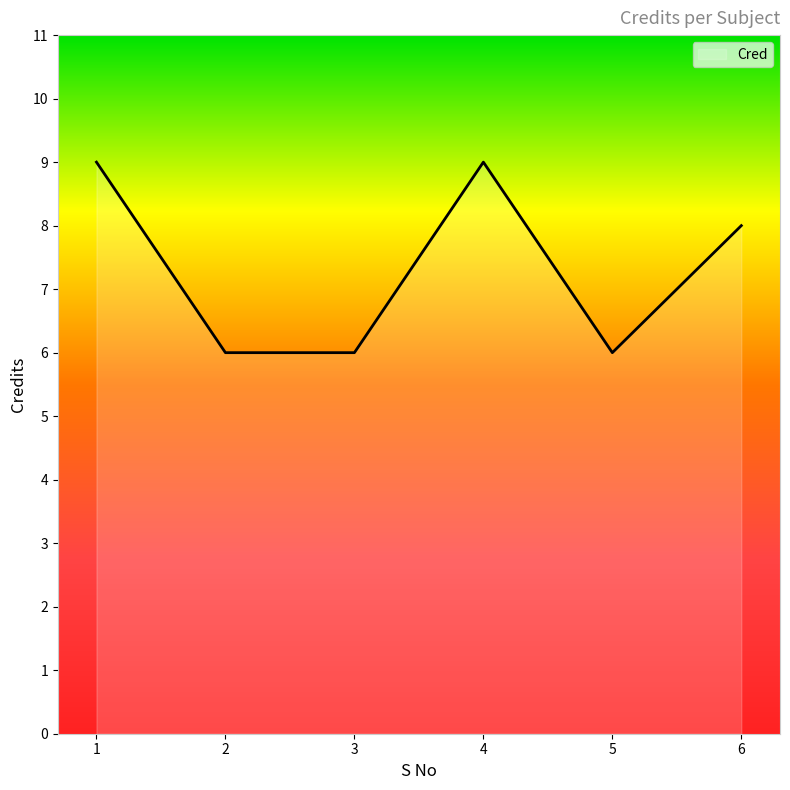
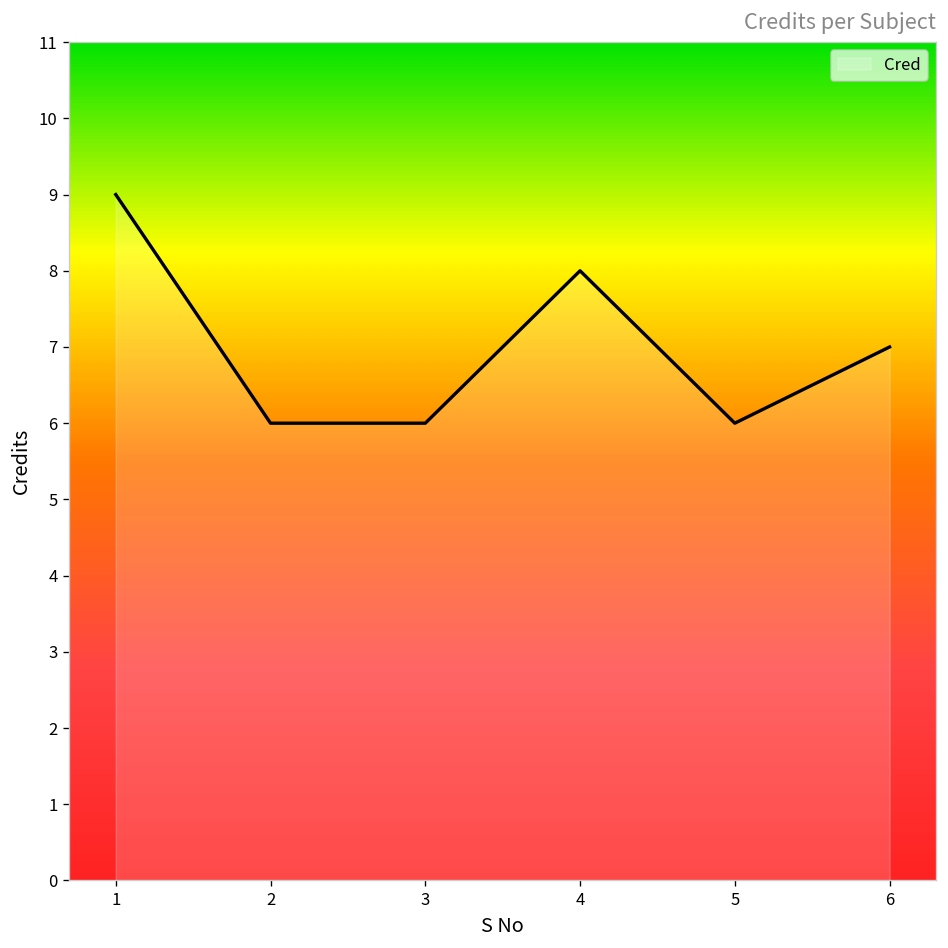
  {
    "1": 9,
    "2": 6,
    "3": 6,
-   "4": 9,
+   "4": 8,
    "5": 6,
-   "6": 8
+   "6": 7
  }
